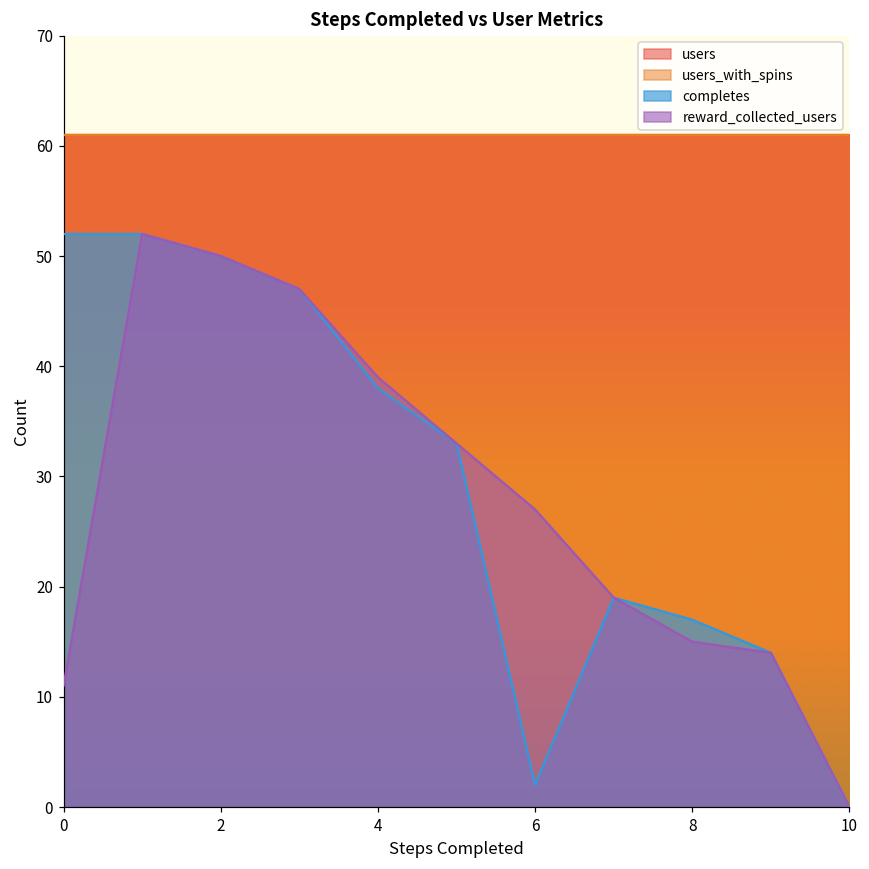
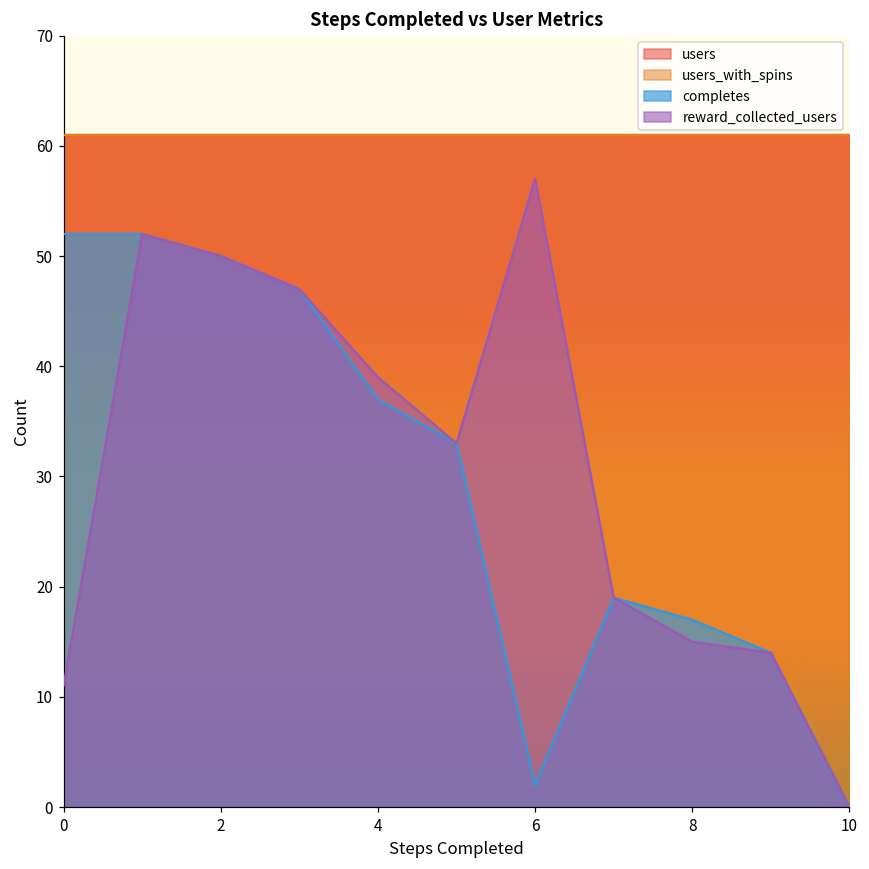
  {
    "users_with_spins": {
      "0": 61,
      "2": 61,
      "4": 61,
      "6": 61,
      "8": 61,
      "10": 61
    },
    "completes": {
      "0": 52,
-     "4": 38,
+     "4": 37,
      "6": 2,
      "8": 17
    },
    "reward_collected_users": {
      "0": 11,
      "4": 39,
-     "6": 27,
+     "6": 57,
      "8": 15
    }
  }
